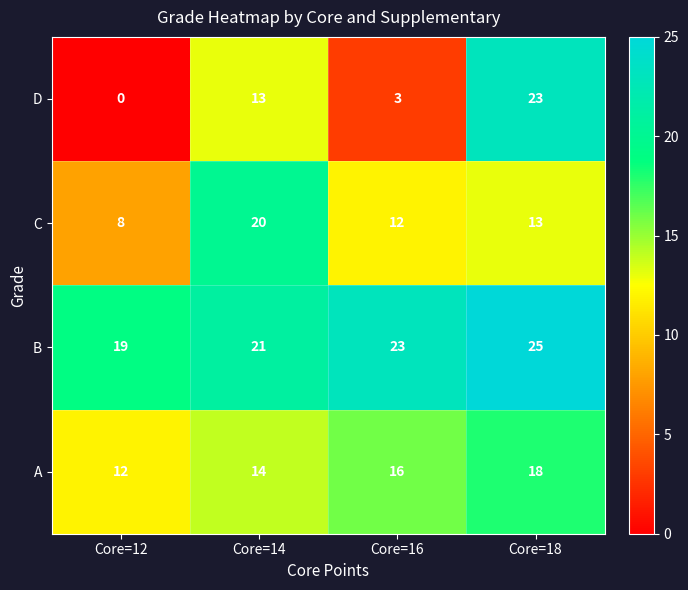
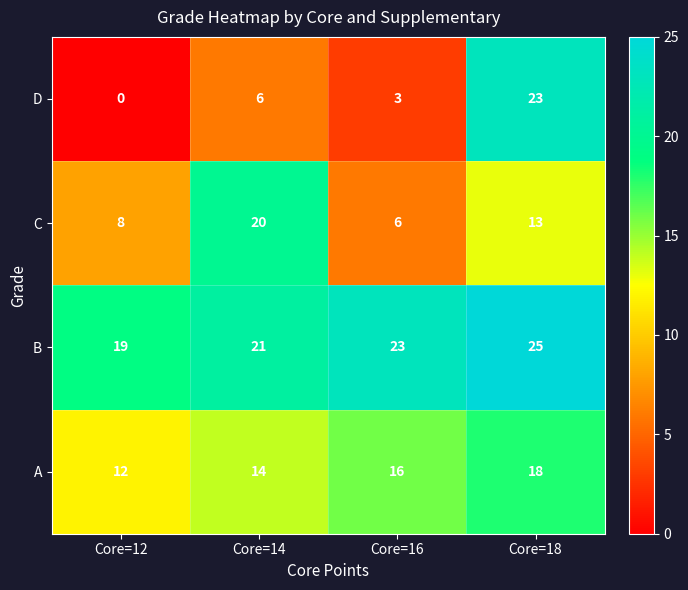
  {
    "D": {
      "Core=12": 0,
-     "Core=14": 13,
+     "Core=14": 6,
      "Core=16": 3,
      "Core=18": 23
    },
    "C": {
      "Core=12": 8,
      "Core=14": 20,
-     "Core=16": 12,
+     "Core=16": 6,
      "Core=18": 13
    },
    "B": {
      "Core=12": 19,
      "Core=14": 21,
      "Core=16": 23,
      "Core=18": 25
    },
    "A": {
      "Core=12": 12,
      "Core=14": 14,
      "Core=16": 16,
      "Core=18": 18
    }
  }
